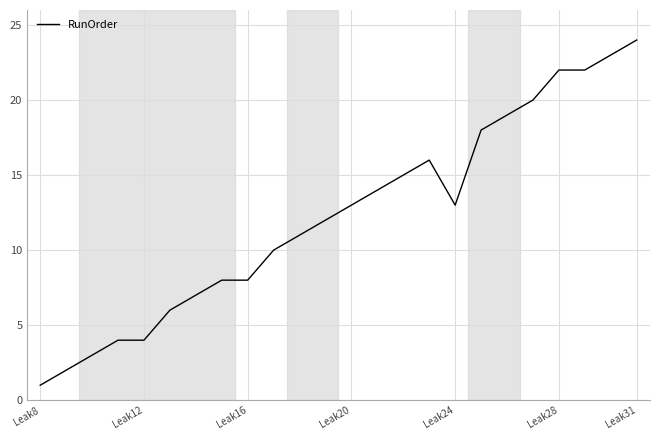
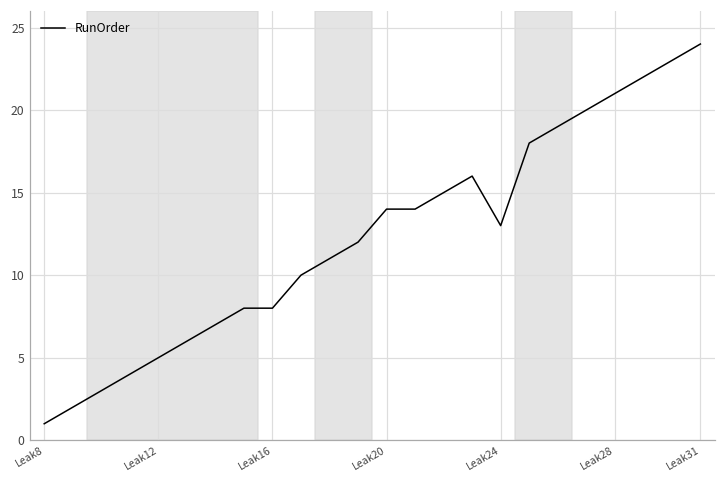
  {
    "Leak8": 1,
-   "Leak12": 4,
+   "Leak12": 5,
    "Leak16": 8,
-   "Leak20": 13,
+   "Leak20": 14,
    "Leak24": 13,
-   "Leak28": 22,
+   "Leak28": 21,
    "Leak31": 24
  }
